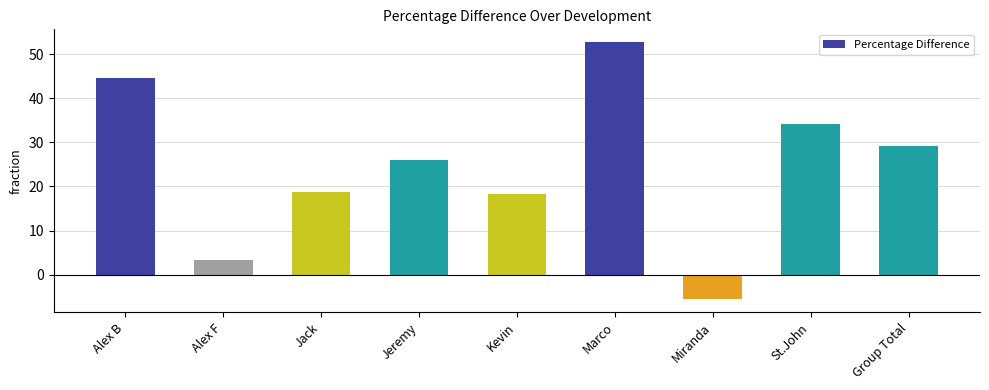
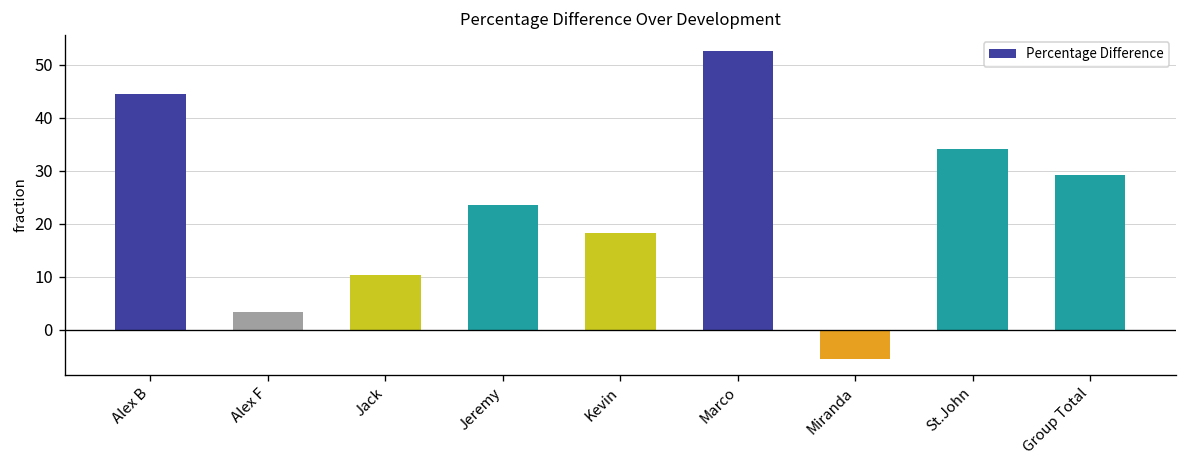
  {
    "Alex B": 45,
    "Alex F": 3,
-   "Jack": 19,
-   "Jeremy": 26,
+   "Jack": 10,
+   "Jeremy": 23,
    "Kevin": 18,
    "Marco": 53,
    "Miranda": -6,
    "St.John": 34,
    "Group Total": 29
  }
